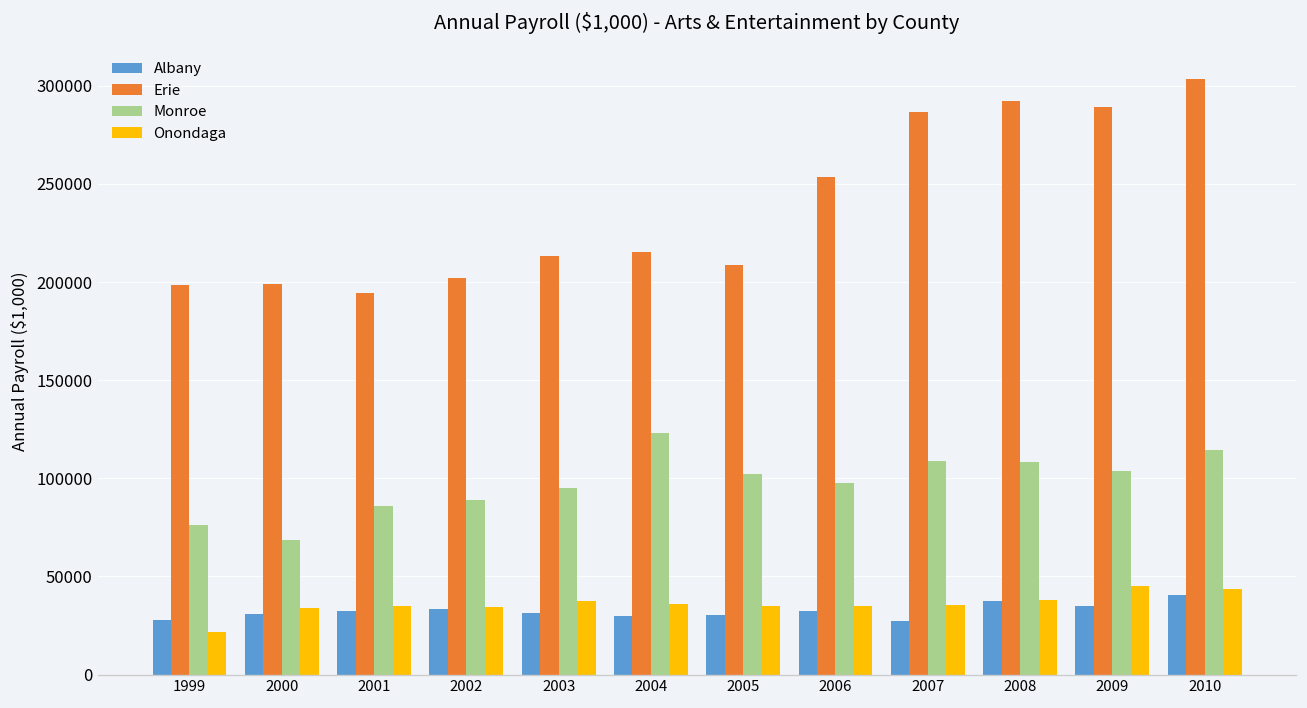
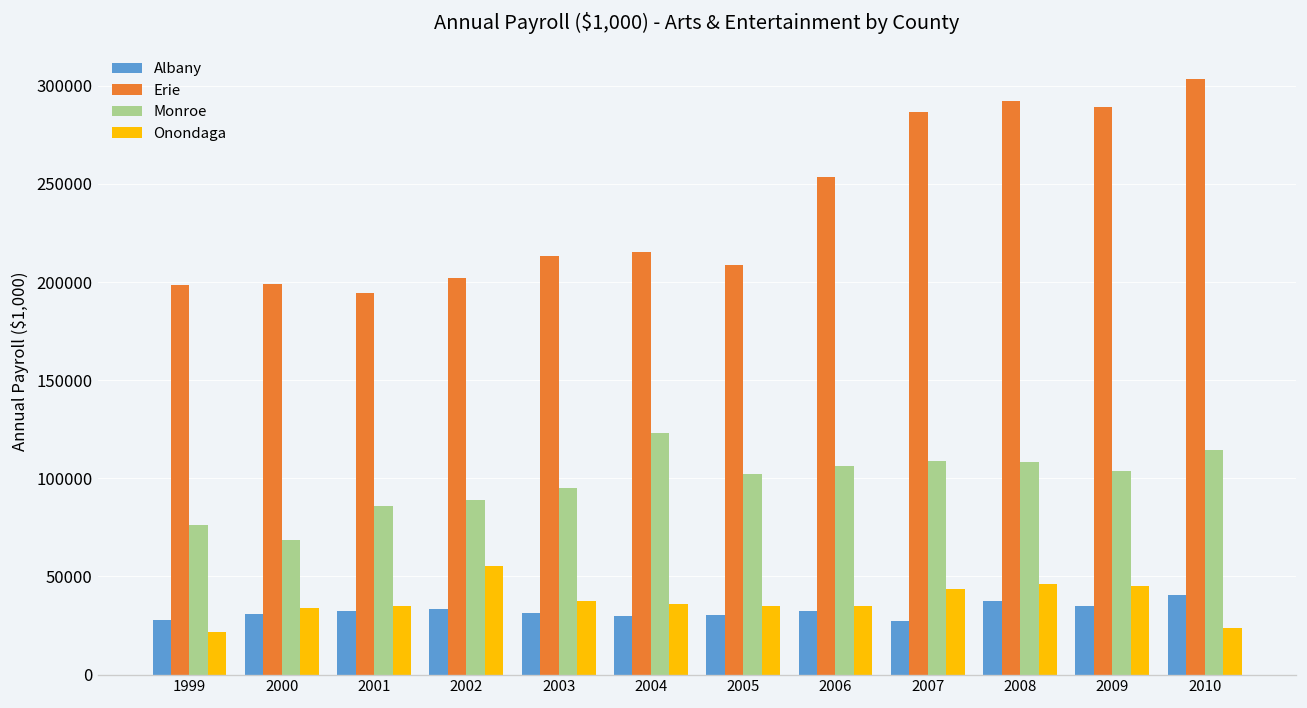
  {
    "Albany": {
      "1999": 28000,
      "2000": 31000,
      "2001": 32000,
      "2002": 33000,
      "2003": 32000,
      "2004": 30000,
      "2005": 31000,
      "2006": 32000,
      "2007": 27000,
      "2008": 37000,
      "2009": 35000,
      "2010": 40000
    },
    "Erie": {
      "1999": 198000,
      "2000": 199000,
      "2001": 195000,
      "2002": 202000,
      "2003": 213000,
      "2004": 215000,
      "2005": 209000,
      "2006": 253000,
      "2007": 287000,
      "2008": 292000,
      "2009": 289000,
      "2010": 304000
    },
    "Monroe": {
      "1999": 76000,
      "2000": 69000,
      "2001": 86000,
      "2002": 89000,
      "2003": 95000,
      "2004": 123000,
      "2005": 102000,
-     "2006": 98000,
+     "2006": 106000,
      "2007": 109000,
      "2008": 108000,
      "2009": 104000,
      "2010": 114000
    },
    "Onondaga": {
      "1999": 22000,
      "2000": 34000,
      "2001": 35000,
-     "2002": 35000,
+     "2002": 55000,
      "2003": 37000,
      "2004": 36000,
      "2005": 35000,
      "2006": 35000,
-     "2007": 36000,
-     "2008": 38000,
+     "2007": 44000,
+     "2008": 46000,
      "2009": 45000,
-     "2010": 44000
+     "2010": 24000
    }
  }
